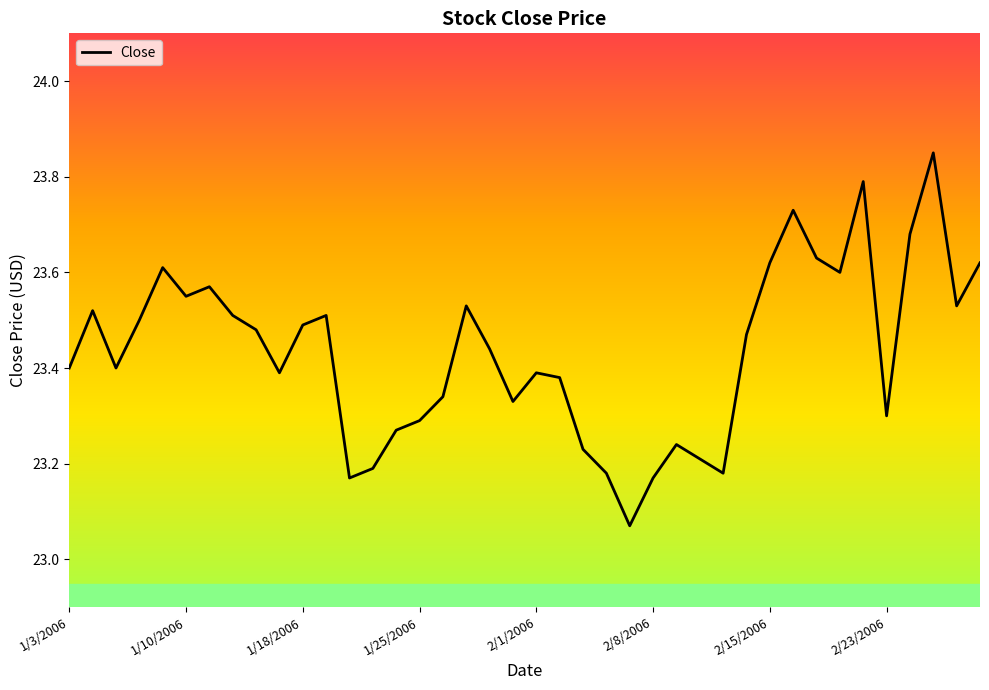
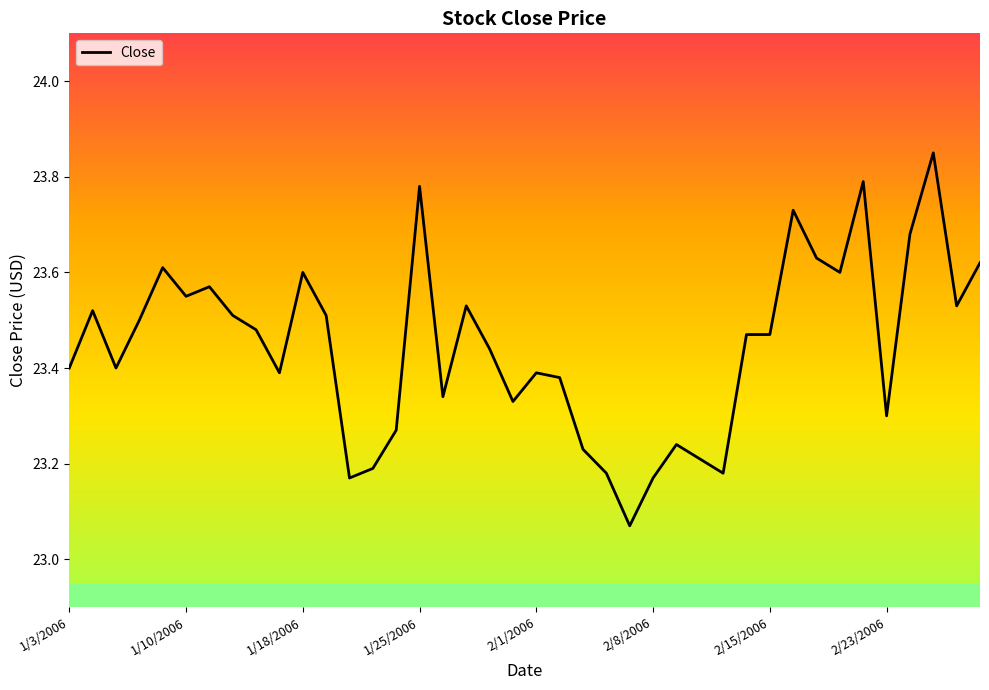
  {
    "1/3/2006": 23.40,
    "1/10/2006": 23.55,
-   "1/18/2006": 23.49,
-   "1/25/2006": 23.29,
+   "1/18/2006": 23.60,
+   "1/25/2006": 23.78,
    "2/1/2006": 23.39,
    "2/8/2006": 23.17,
-   "2/15/2006": 23.62,
+   "2/15/2006": 23.47,
    "2/23/2006": 23.30
  }
